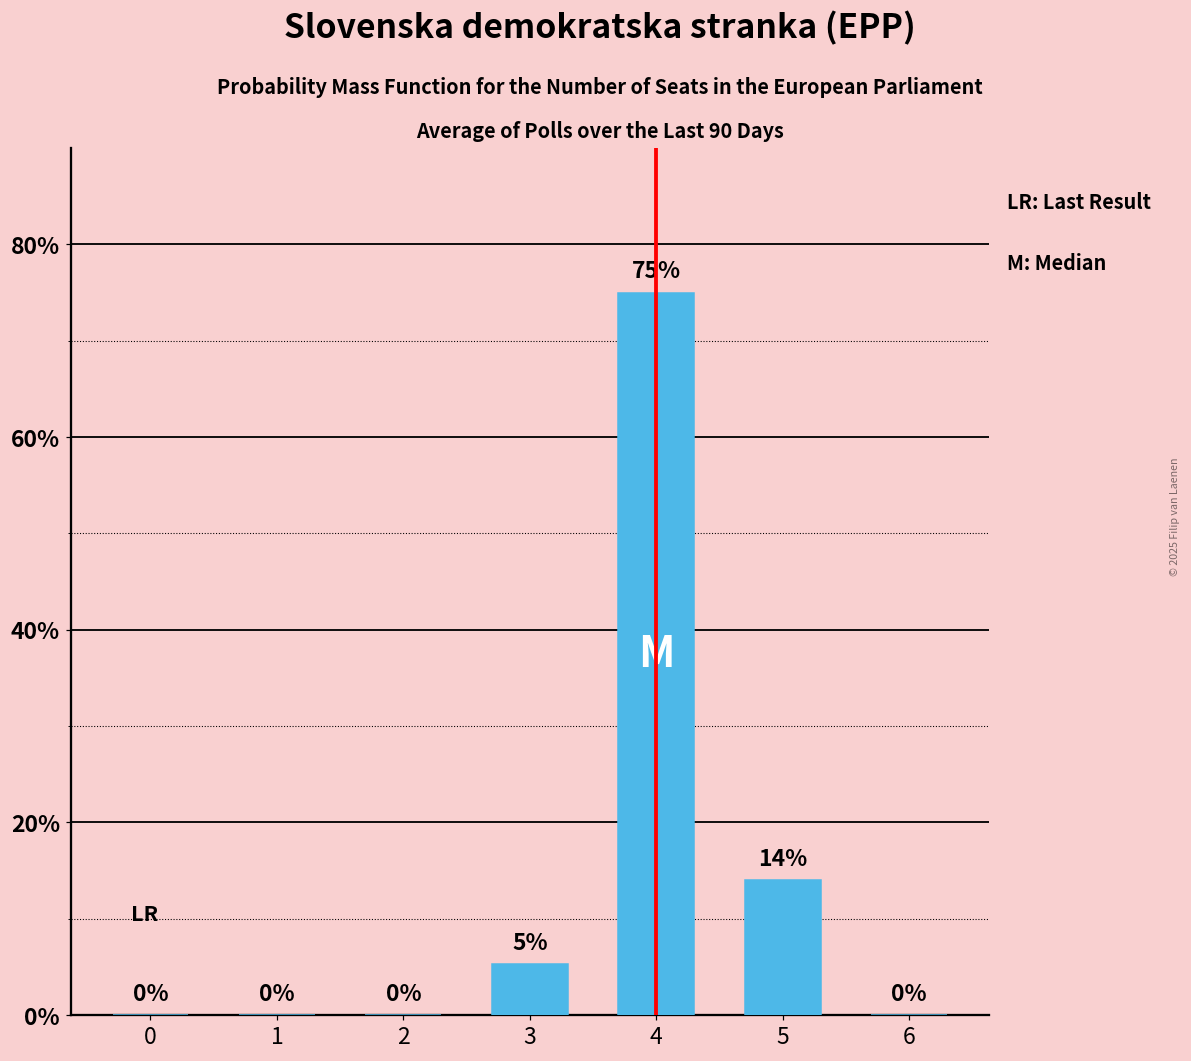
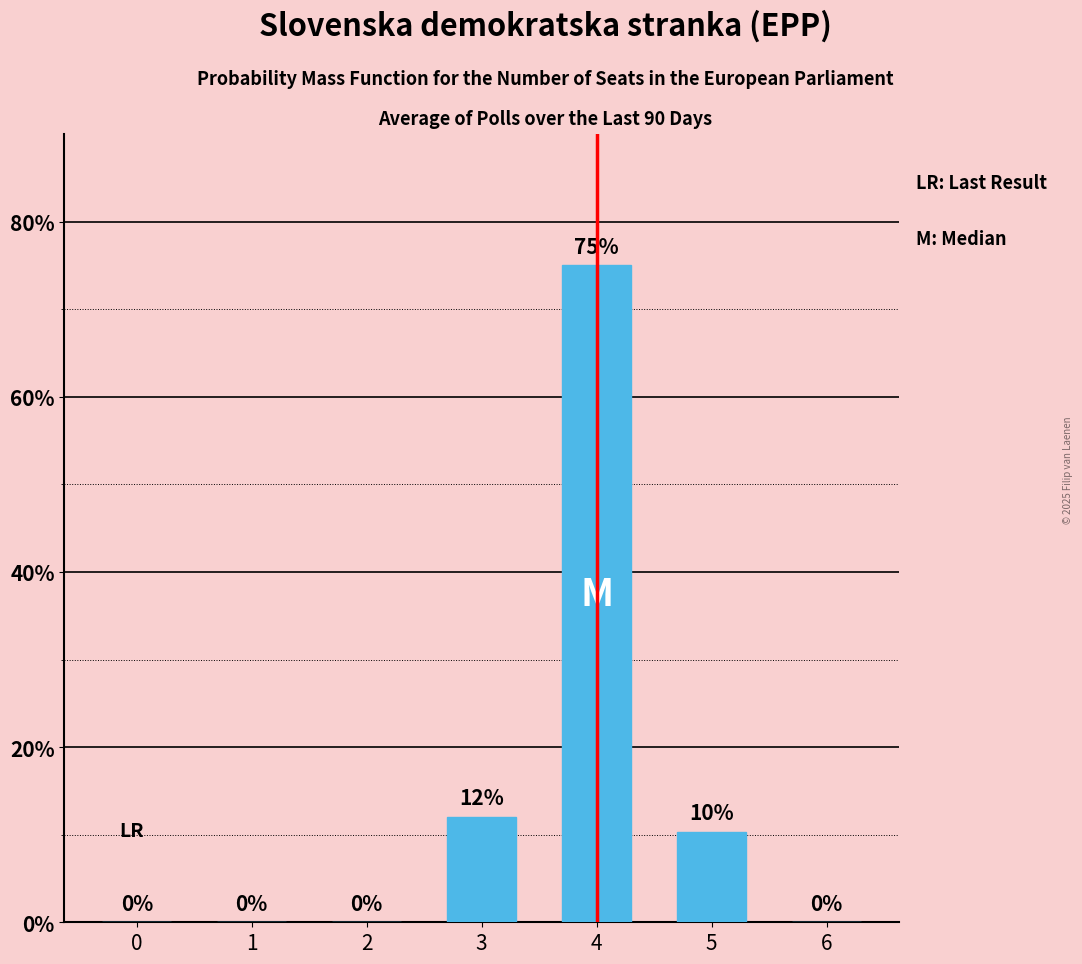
  {
    "0": "0%",
    "1": "0%",
    "2": "0%",
-   "3": "5%",
+   "3": "12%",
    "4": "75%",
-   "5": "14%",
+   "5": "10%",
    "6": "0%"
  }
